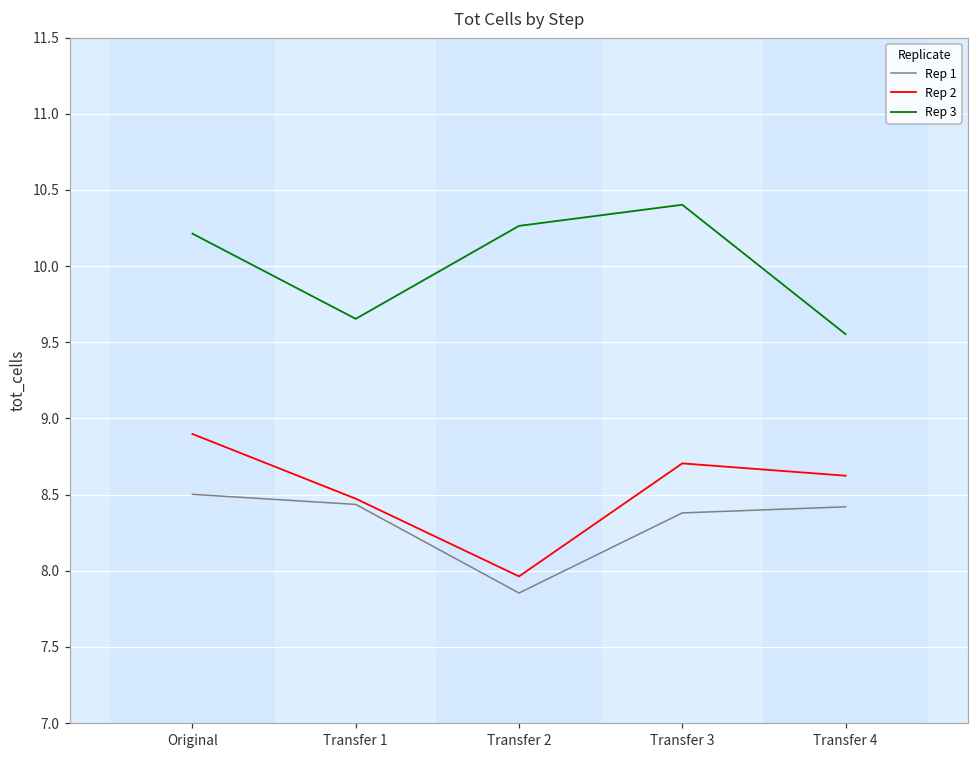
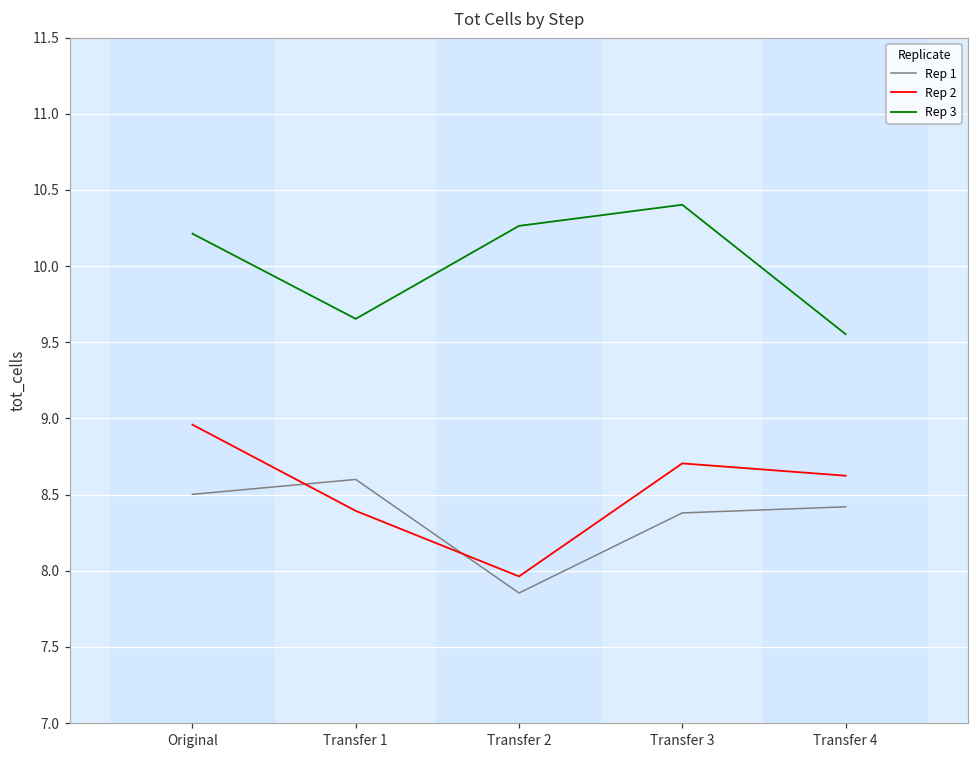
  {
    "Rep 1": {
      "Original": 8.50,
-     "Transfer 1": 8.44,
+     "Transfer 1": 8.60,
      "Transfer 2": 7.85,
      "Transfer 3": 8.38,
      "Transfer 4": 8.42
    },
    "Rep 2": {
-     "Original": 8.90,
-     "Transfer 1": 8.47,
+     "Original": 8.96,
+     "Transfer 1": 8.39,
      "Transfer 2": 7.96,
      "Transfer 3": 8.70,
      "Transfer 4": 8.62
    },
    "Rep 3": {
      "Original": 10.21,
      "Transfer 1": 9.65,
      "Transfer 2": 10.26,
      "Transfer 3": 10.40,
      "Transfer 4": 9.55
    }
  }
